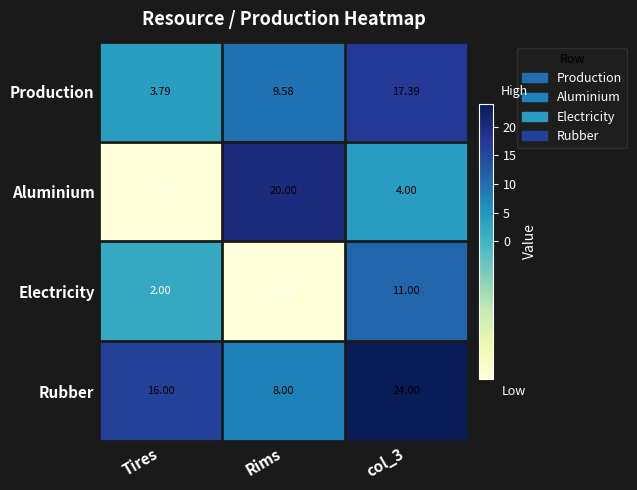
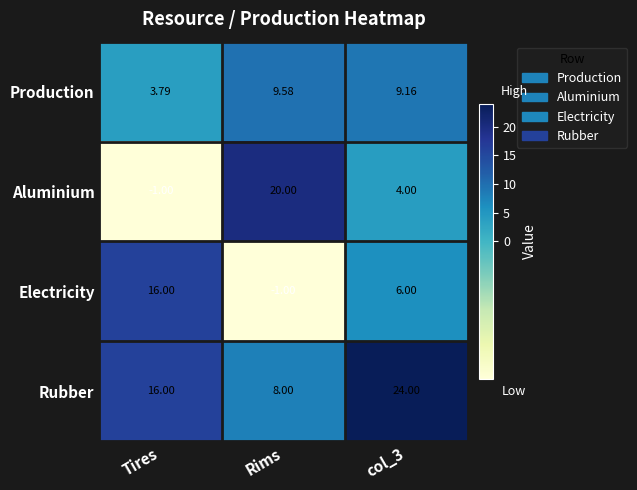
  {
    "Production": {
      "Tires": 3.79,
      "Rims": 9.58,
-     "col_3": 17.39
+     "col_3": 9.16
    },
    "Aluminium": {
      "Rims": 20.00,
      "col_3": 4.00
    },
    "Electricity": {
-     "Tires": 2.00,
-     "col_3": 11.00
+     "Tires": 16.00,
+     "col_3": 6.00
    },
    "Rubber": {
      "Tires": 16.00,
      "Rims": 8.00,
      "col_3": 24.00
    }
  }
